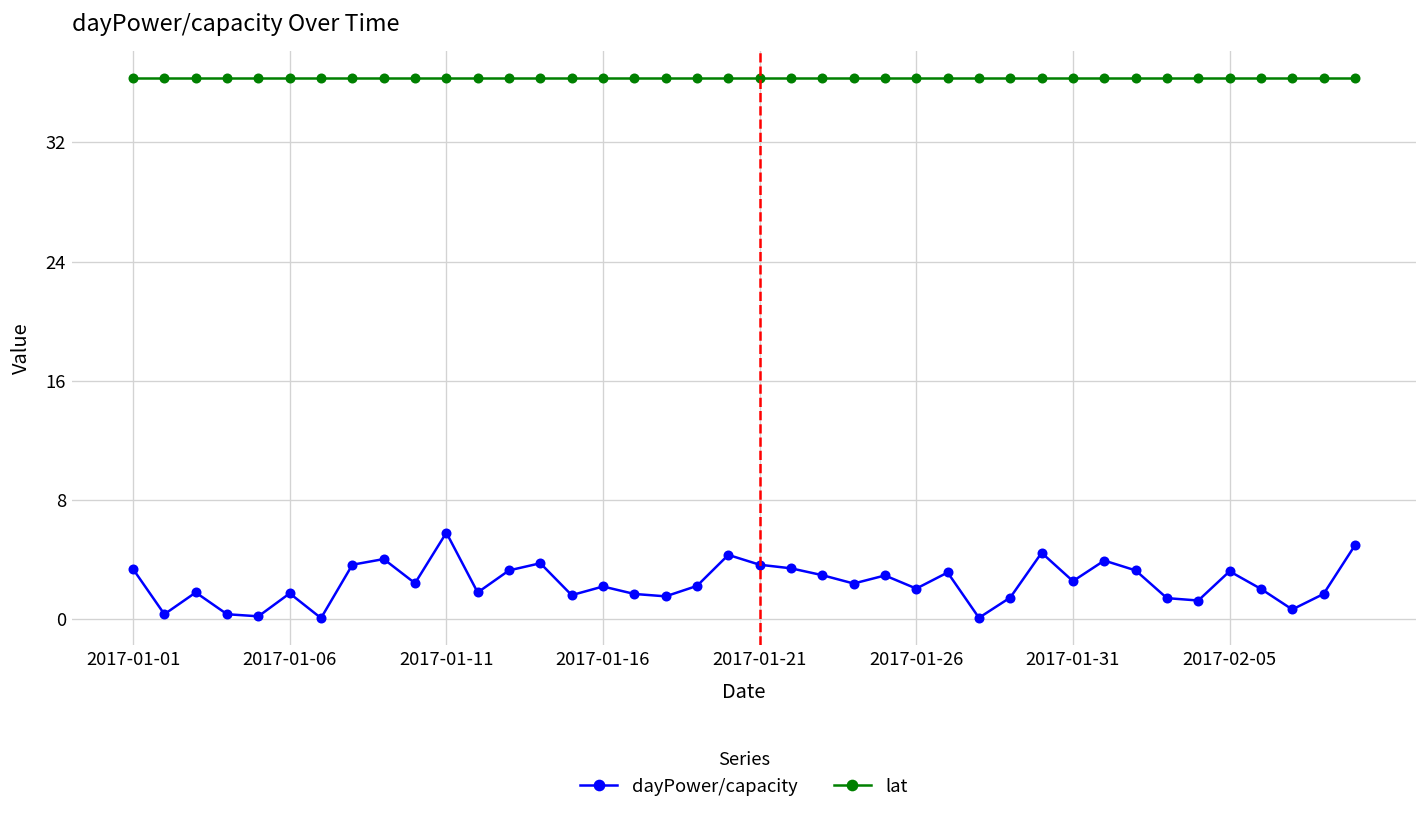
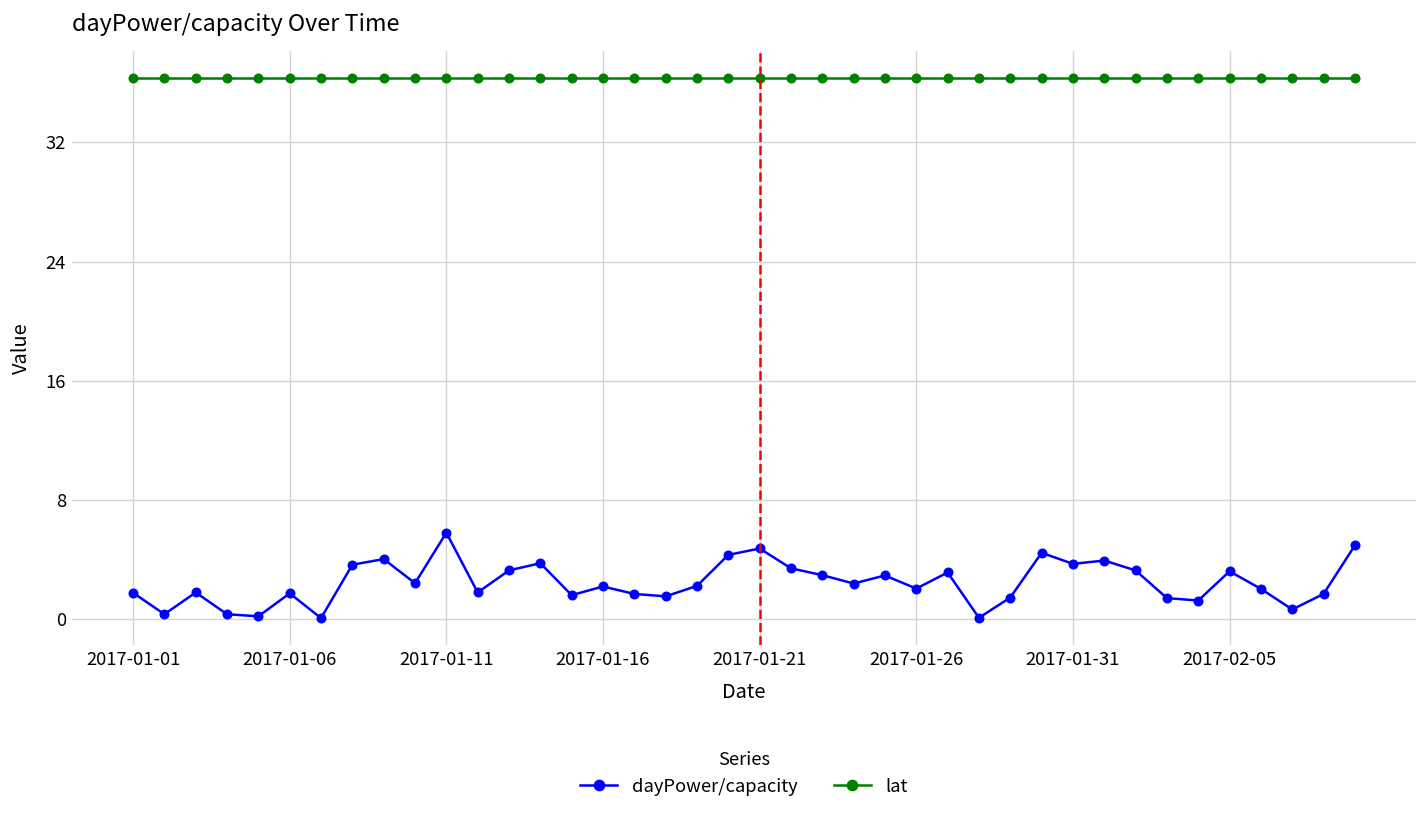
  {
    "dayPower/capacity": {
-     "2017-01-01": 3.4,
+     "2017-01-01": 1.8,
      "2017-01-06": 1.7,
      "2017-01-11": 5.8,
      "2017-01-16": 2.2,
-     "2017-01-21": 3.7,
+     "2017-01-21": 4.8,
      "2017-01-26": 2.1,
-     "2017-01-31": 2.6,
+     "2017-01-31": 3.7,
      "2017-02-05": 3.2
    },
    "lat": {
      "2017-01-01": 36.3,
      "2017-01-06": 36.3,
      "2017-01-11": 36.3,
      "2017-01-16": 36.3,
      "2017-01-21": 36.3,
      "2017-01-26": 36.3,
      "2017-01-31": 36.3,
      "2017-02-05": 36.3
    }
  }
